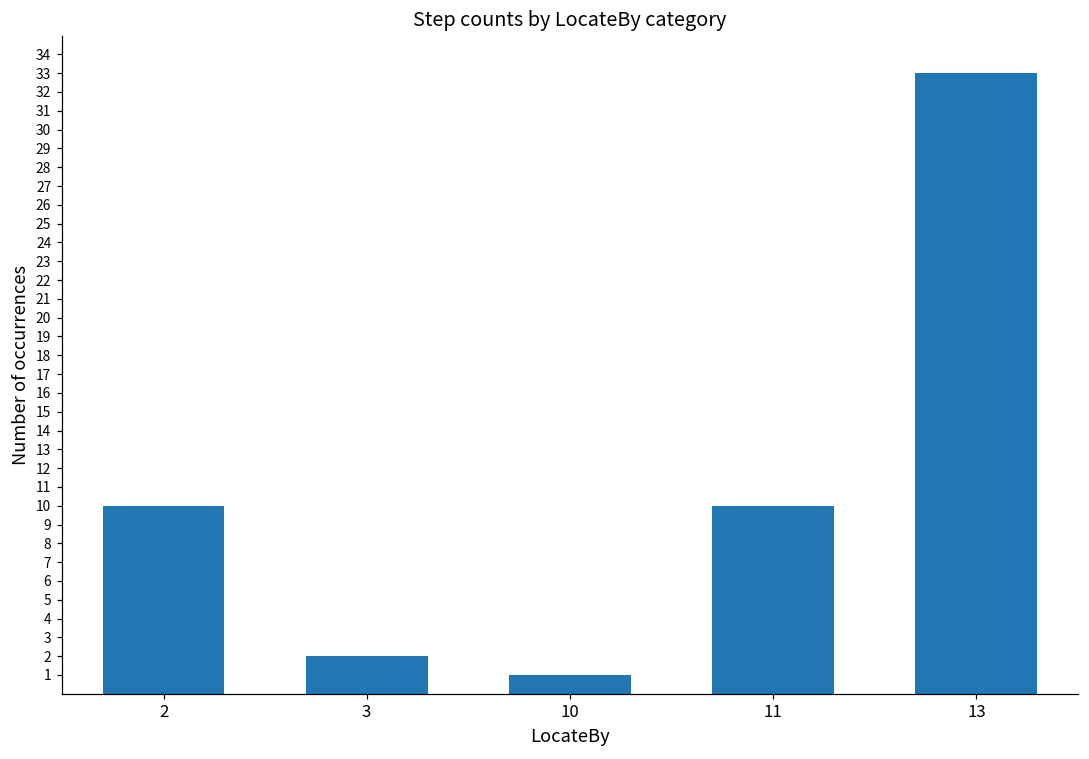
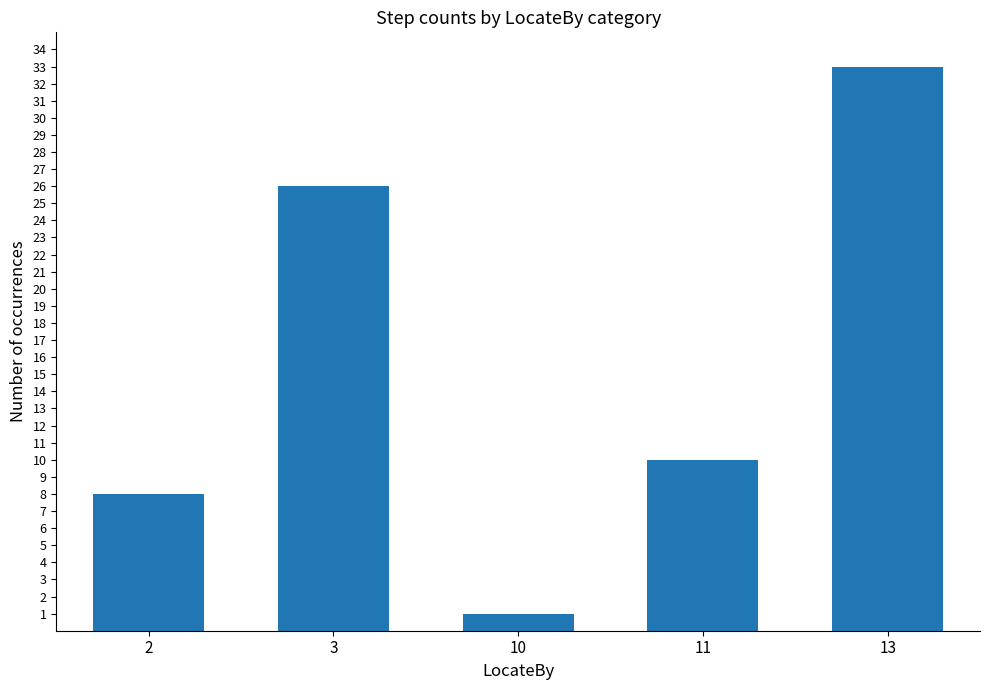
  {
-   "2": 10,
-   "3": 2,
+   "2": 8,
+   "3": 26,
    "10": 1,
    "11": 10,
    "13": 33
  }
